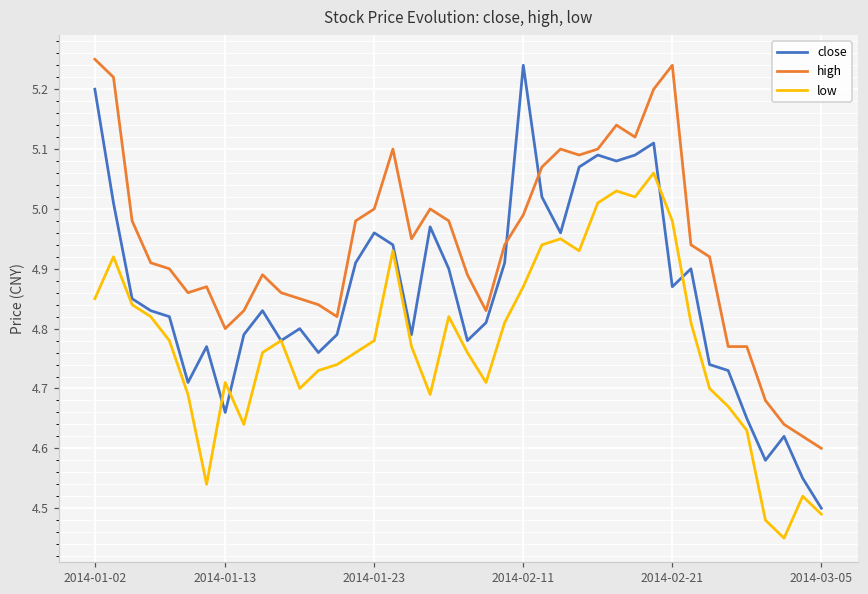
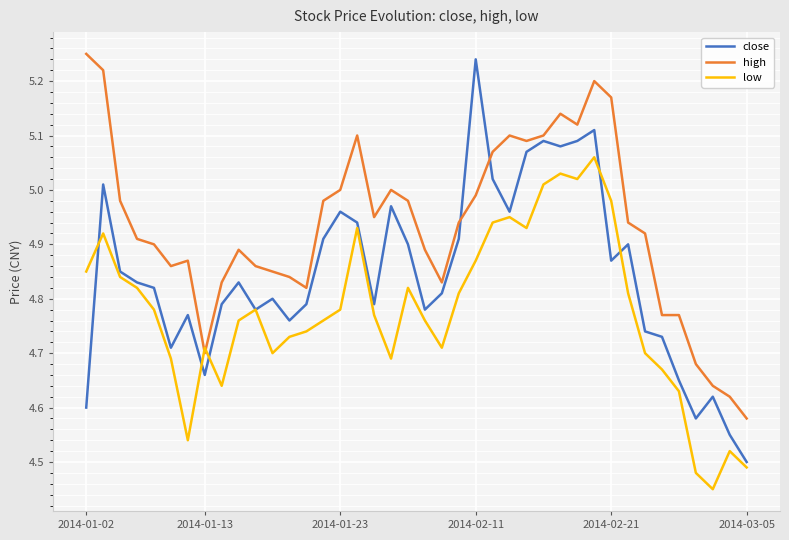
  {
    "close": {
-     "2014-01-02": 5.2,
+     "2014-01-02": 4.6,
      "2014-01-13": 4.66,
      "2014-01-23": 4.96,
      "2014-02-11": 5.24,
      "2014-02-21": 4.87,
      "2014-03-05": 4.5
    },
    "high": {
      "2014-01-02": 5.25,
-     "2014-01-13": 4.8,
+     "2014-01-13": 4.7,
      "2014-01-23": 5.00,
      "2014-02-11": 4.99,
-     "2014-02-21": 5.24,
-     "2014-03-05": 4.60
+     "2014-02-21": 5.17,
+     "2014-03-05": 4.58
    },
    "low": {
      "2014-01-02": 4.85,
      "2014-01-13": 4.71,
      "2014-01-23": 4.78,
      "2014-02-11": 4.87,
      "2014-02-21": 4.98,
      "2014-03-05": 4.49
    }
  }
